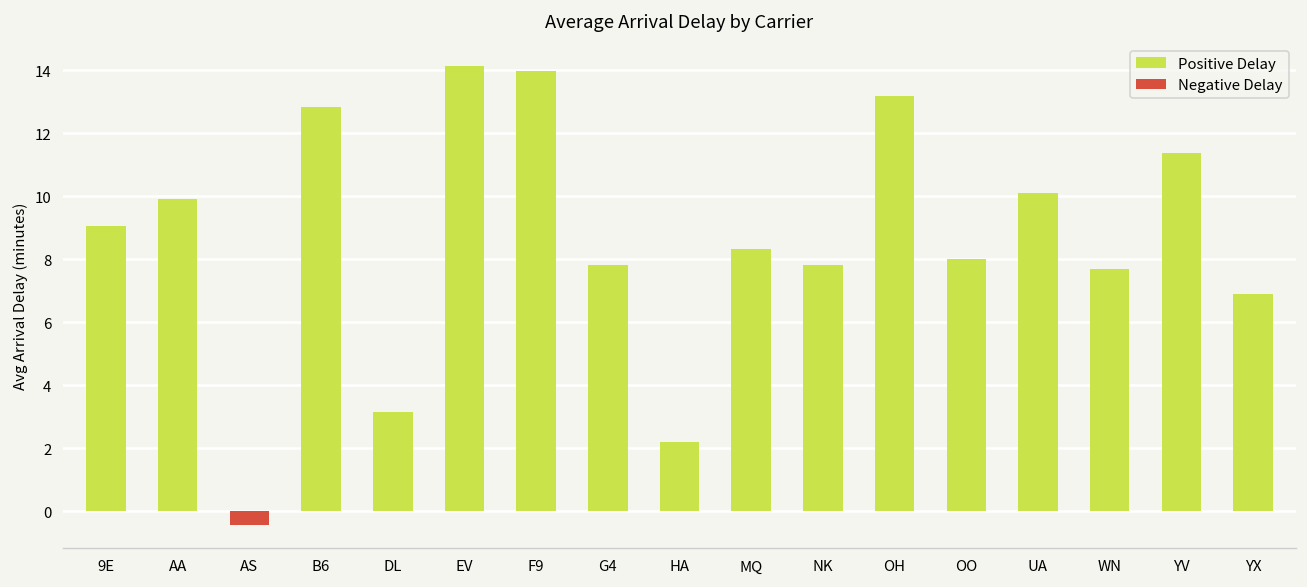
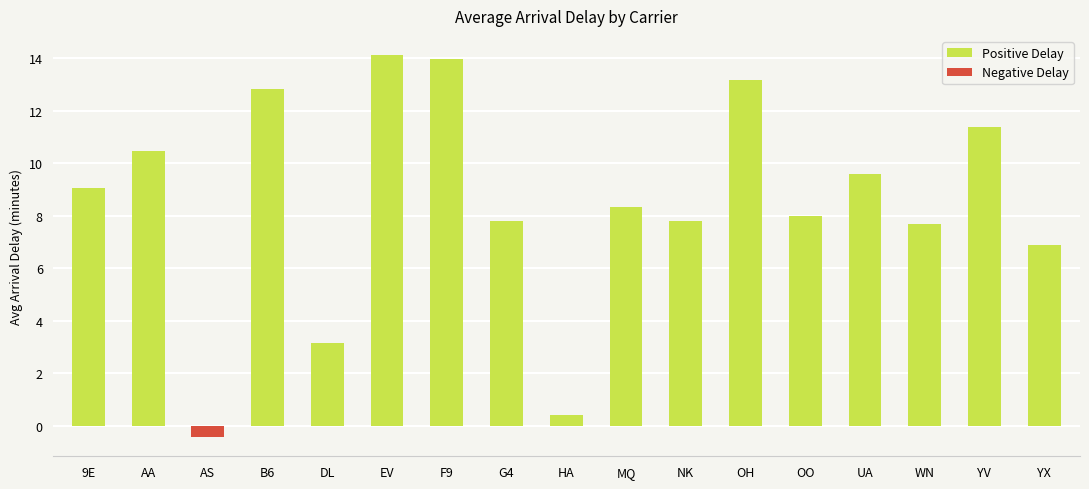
  {
    "9E": 9.0,
-   "AA": 9.9,
+   "AA": 10.5,
    "AS": -0.4,
    "B6": 12.8,
    "DL": 3.2,
    "EV": 14.1,
    "F9": 14.0,
    "G4": 7.8,
-   "HA": 2.2,
+   "HA": 0.4,
    "MQ": 8.3,
    "NK": 7.8,
    "OH": 13.2,
    "OO": 8.0,
-   "UA": 10.1,
+   "UA": 9.6,
    "WN": 7.7,
    "YV": 11.4,
    "YX": 6.9
  }
